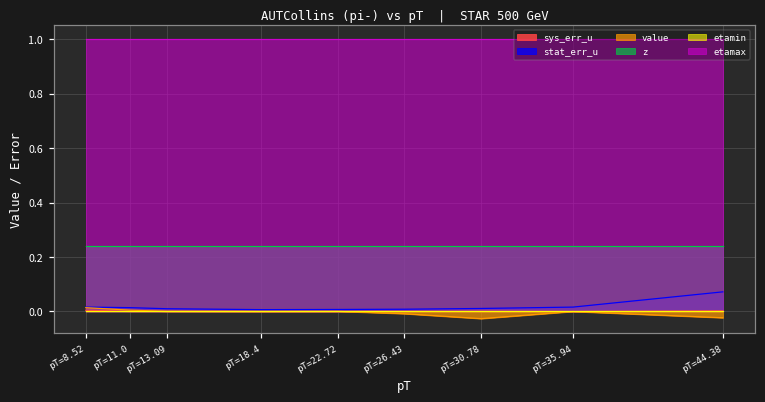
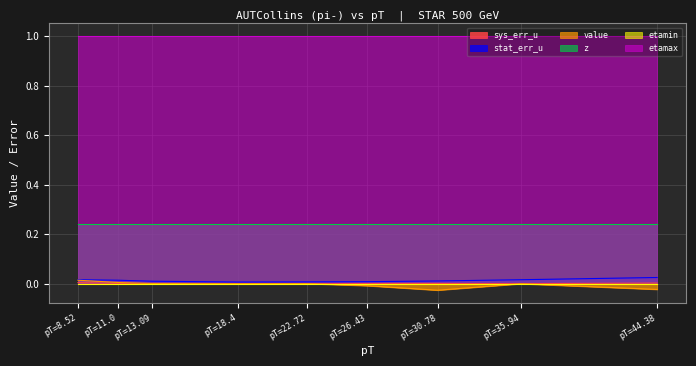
  {
    "stat_err_u": {
      "pT=35.94": 0.02,
-     "pT=44.38": 0.07
+     "pT=44.38": 0.03
    },
    "z": {
      "pT=8.52": 0.24,
      "pT=11.0": 0.24,
      "pT=13.09": 0.24,
      "pT=18.4": 0.24,
      "pT=22.72": 0.24,
      "pT=26.43": 0.24,
      "pT=30.78": 0.24,
      "pT=35.94": 0.24,
      "pT=44.38": 0.24
    },
    "etamax": {
      "pT=8.52": 1.00,
      "pT=11.0": 1.00,
      "pT=13.09": 1.00,
      "pT=18.4": 1.00,
      "pT=22.72": 1.00,
      "pT=26.43": 1.00,
      "pT=30.78": 1.00
    }
  }
